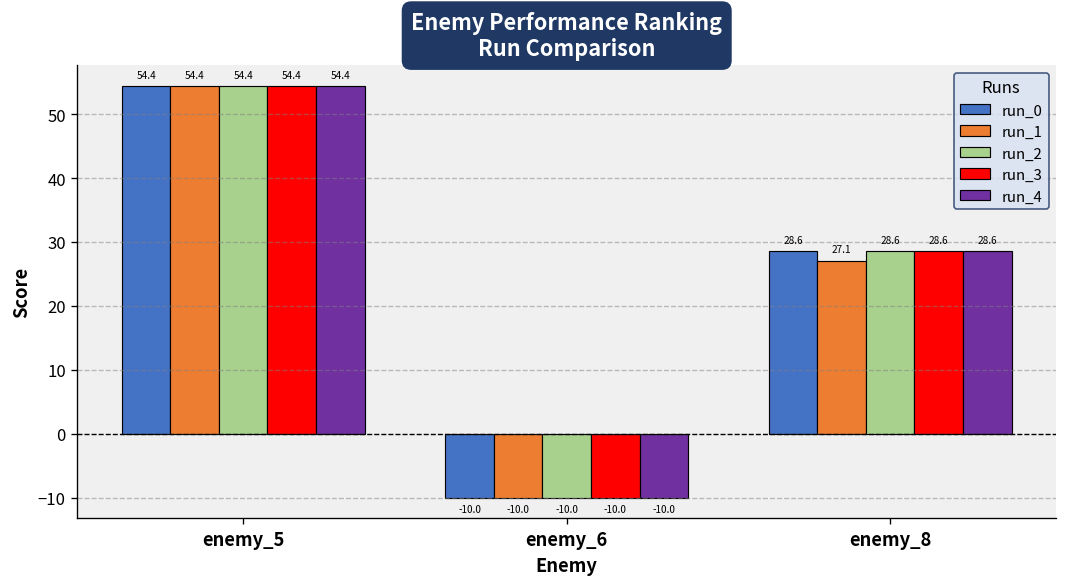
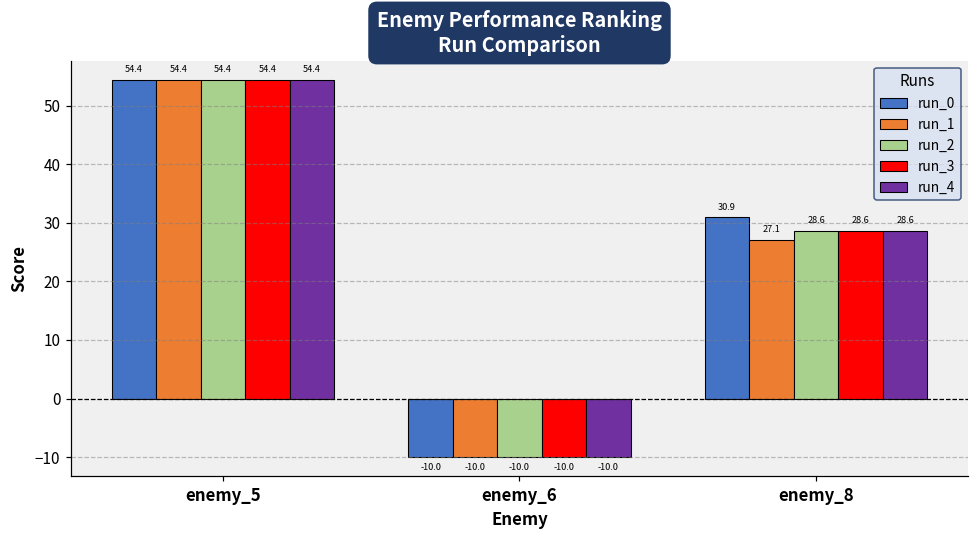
  {
    "run_0": {
      "enemy_5": 54.4,
      "enemy_6": -10.0,
-     "enemy_8": 28.6
+     "enemy_8": 30.9
    },
    "run_1": {
      "enemy_5": 54.4,
      "enemy_6": -10.0,
      "enemy_8": 27.1
    },
    "run_2": {
      "enemy_5": 54.4,
      "enemy_6": -10.0,
      "enemy_8": 28.6
    },
    "run_3": {
      "enemy_5": 54.4,
      "enemy_6": -10.0,
      "enemy_8": 28.6
    },
    "run_4": {
      "enemy_5": 54.4,
      "enemy_6": -10.0,
      "enemy_8": 28.6
    }
  }
